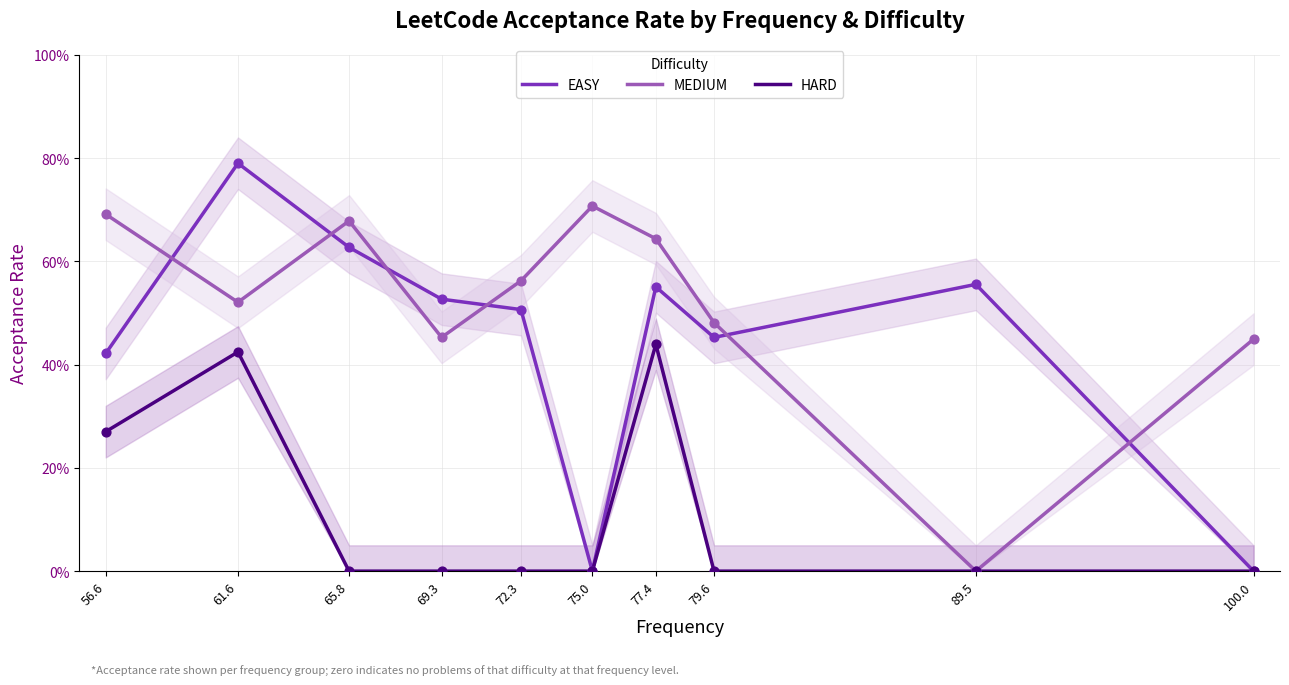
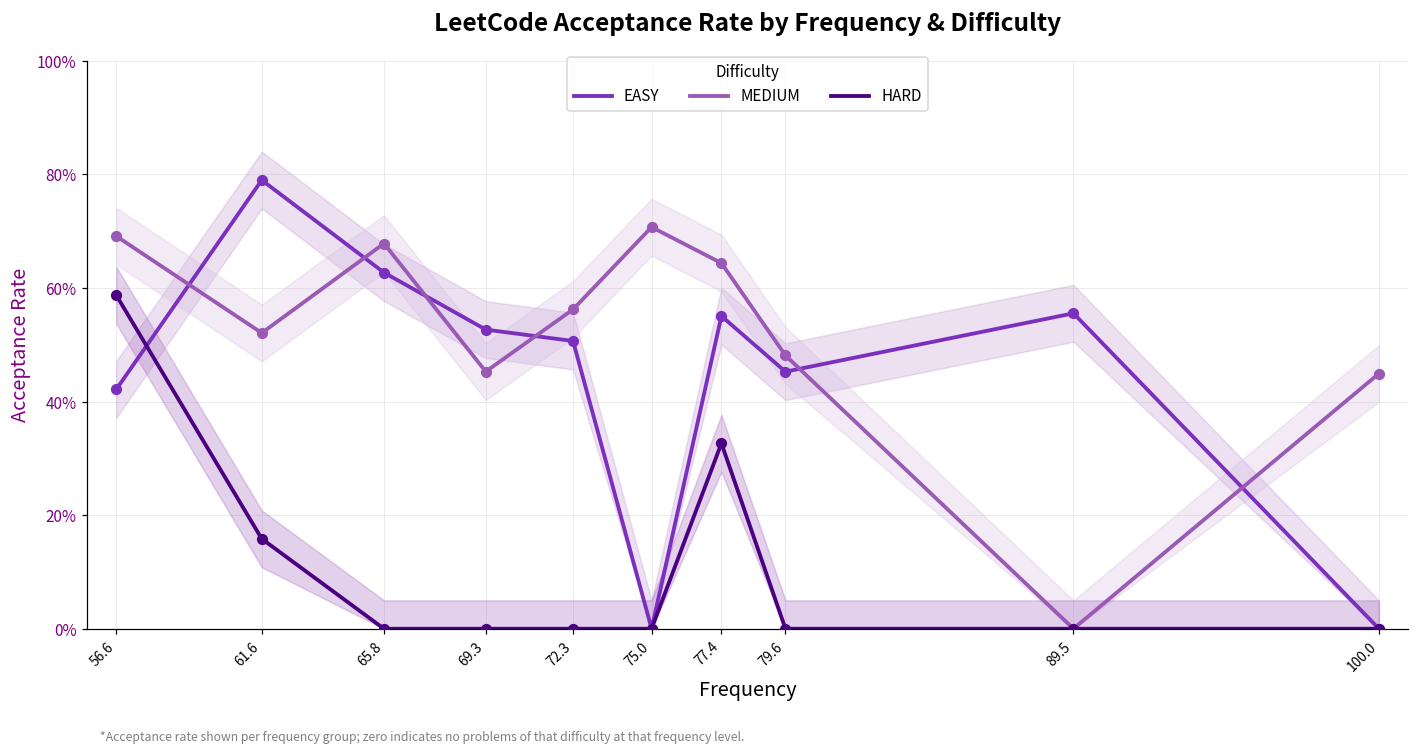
  {
    "HARD": {
-     "56.6": "27%",
-     "61.6": "42%",
+     "56.6": "59%",
+     "61.6": "16%",
      "65.8": "0%",
      "69.3": "0%",
      "72.3": "0%",
-     "77.4": "44%",
+     "77.4": "33%",
      "79.6": "0%"
    }
  }
